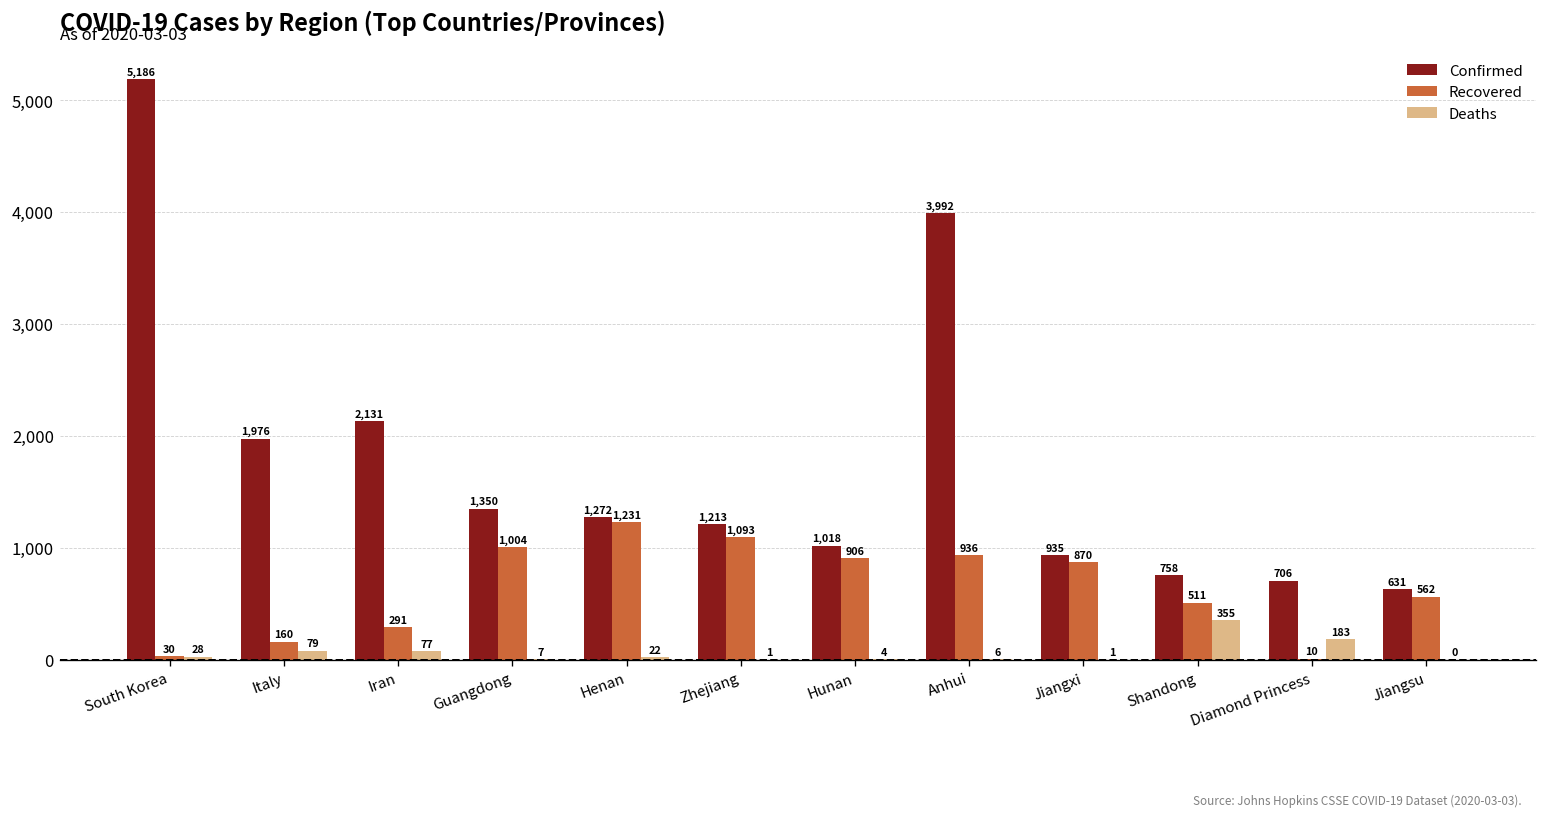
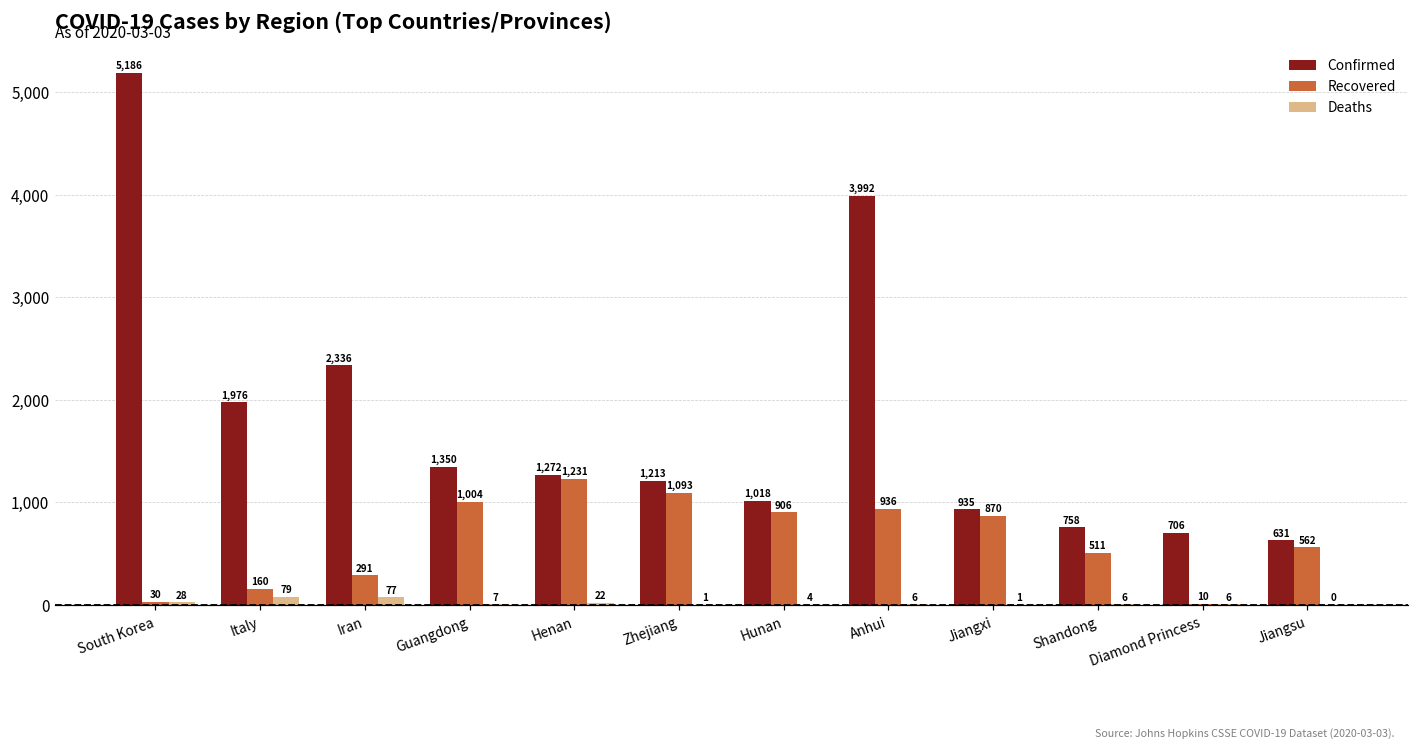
  {
    "Confirmed": {
      "South Korea": "5,186",
      "Italy": "1,976",
-     "Iran": "2,131",
+     "Iran": "2,336",
      "Guangdong": "1,350",
      "Henan": "1,272",
      "Zhejiang": "1,213",
      "Hunan": "1,018",
      "Anhui": "3,992",
      "Jiangxi": "935",
      "Shandong": "758",
      "Diamond Princess": "706",
      "Jiangsu": "631"
    },
    "Recovered": {
      "South Korea": "30",
      "Italy": "160",
      "Iran": "291",
      "Guangdong": "1,004",
      "Henan": "1,231",
      "Zhejiang": "1,093",
      "Hunan": "906",
      "Anhui": "936",
      "Jiangxi": "870",
      "Shandong": "511",
      "Diamond Princess": "10",
      "Jiangsu": "562"
    },
    "Deaths": {
      "South Korea": "28",
      "Italy": "79",
      "Iran": "77",
      "Guangdong": "7",
      "Henan": "22",
      "Zhejiang": "1",
      "Hunan": "4",
      "Anhui": "6",
      "Jiangxi": "1",
-     "Shandong": "355",
-     "Diamond Princess": "183",
+     "Shandong": "6",
+     "Diamond Princess": "6",
      "Jiangsu": "0"
    }
  }
